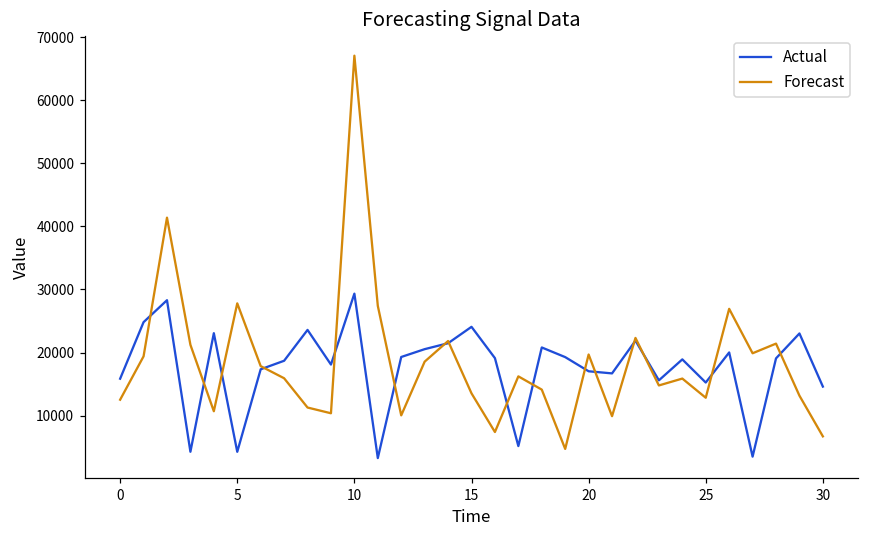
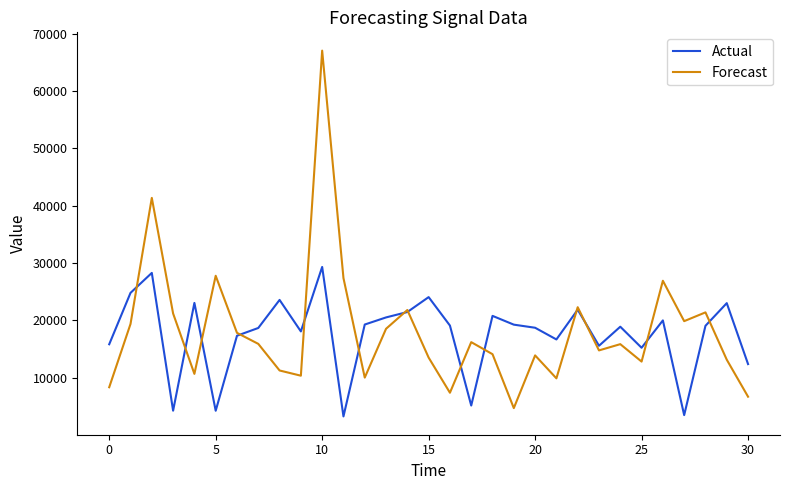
  {
    "Actual": {
      "0": 16000,
      "5": 4000,
      "10": 29000,
      "15": 24000,
-     "20": 17000,
+     "20": 19000,
      "25": 15000,
-     "30": 15000
+     "30": 12000
    },
    "Forecast": {
-     "0": 13000,
+     "0": 8000,
      "5": 28000,
      "10": 67000,
      "15": 14000,
-     "20": 20000,
+     "20": 14000,
      "25": 13000,
      "30": 7000
    }
  }
